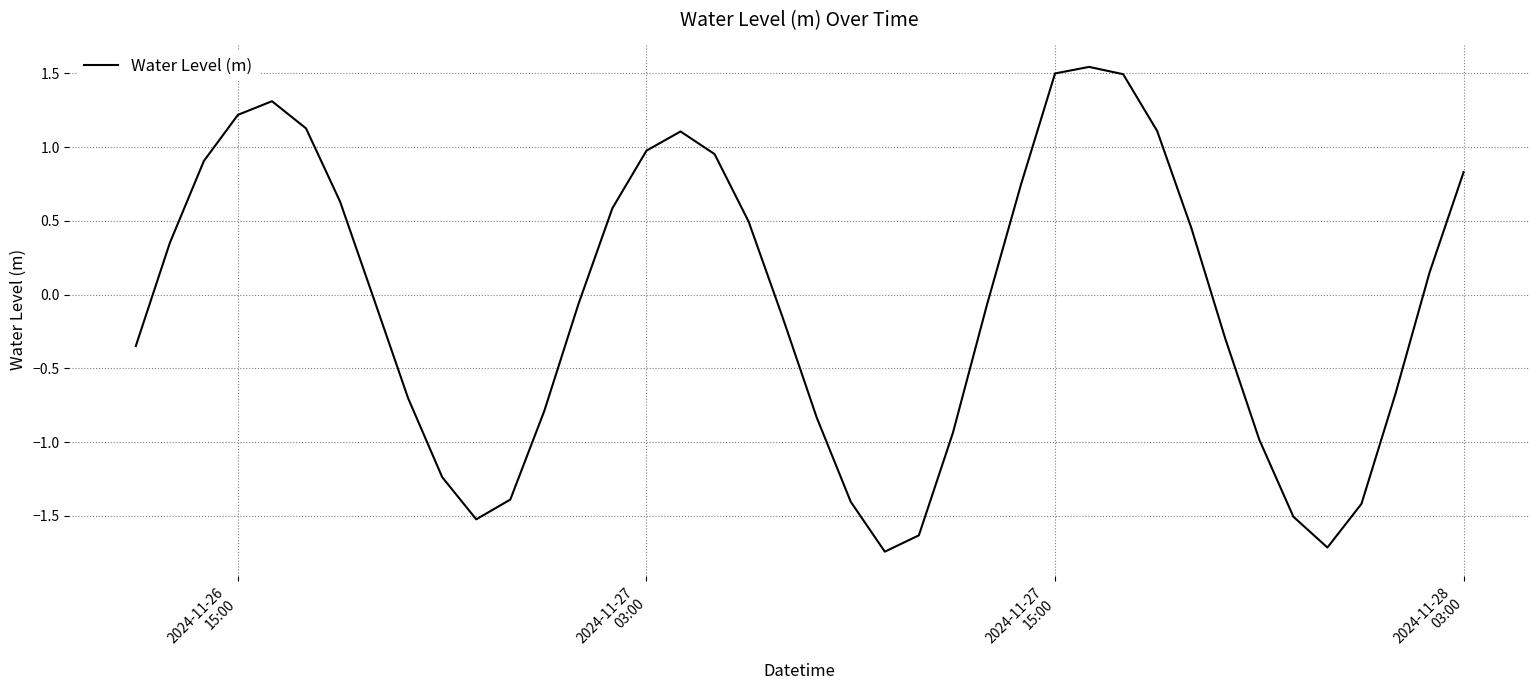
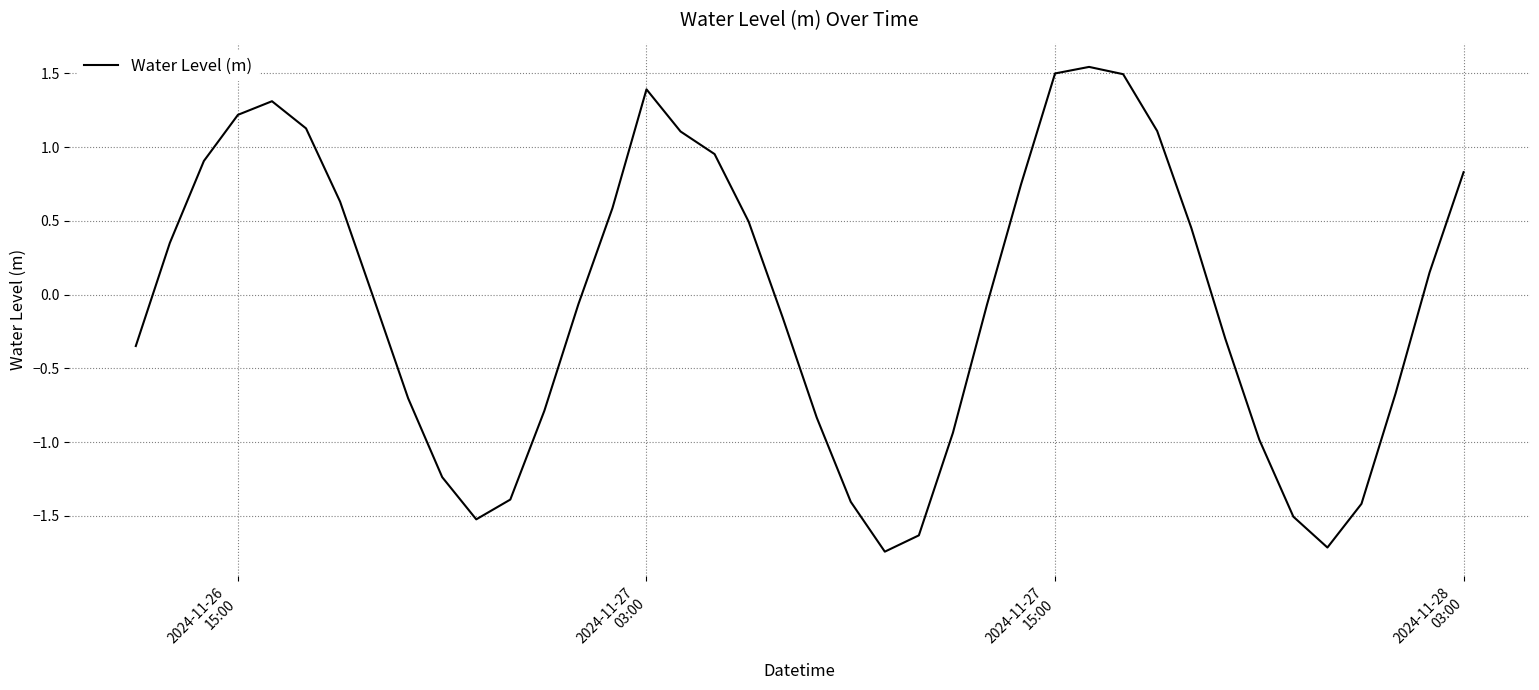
  {
    "2024-11-26 15:00": 1.22,
-   "2024-11-27 03:00": 0.98,
+   "2024-11-27 03:00": 1.39,
    "2024-11-27 15:00": 1.50,
    "2024-11-28 03:00": 0.83
  }
